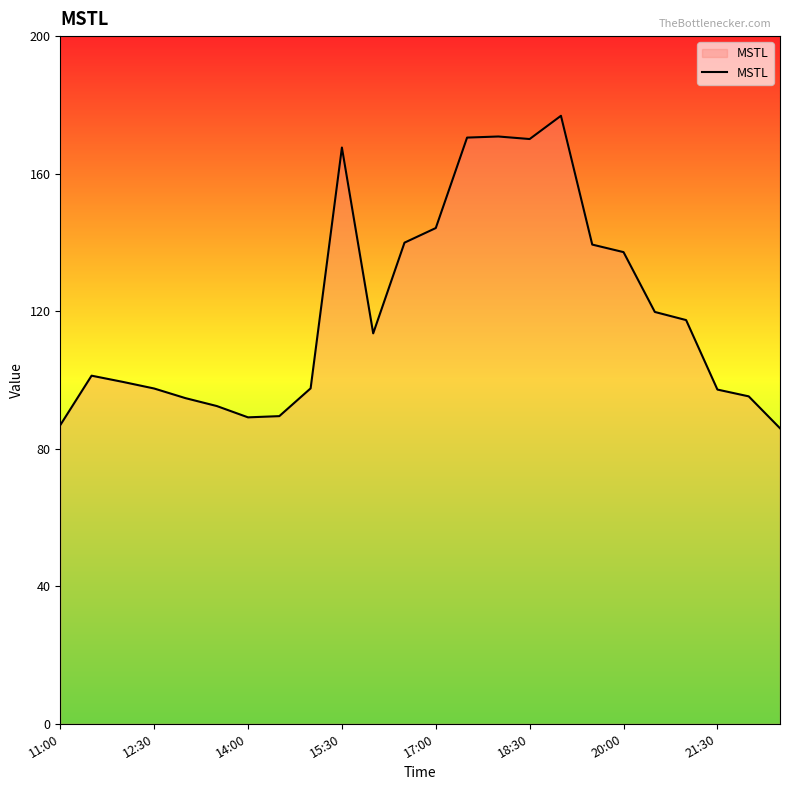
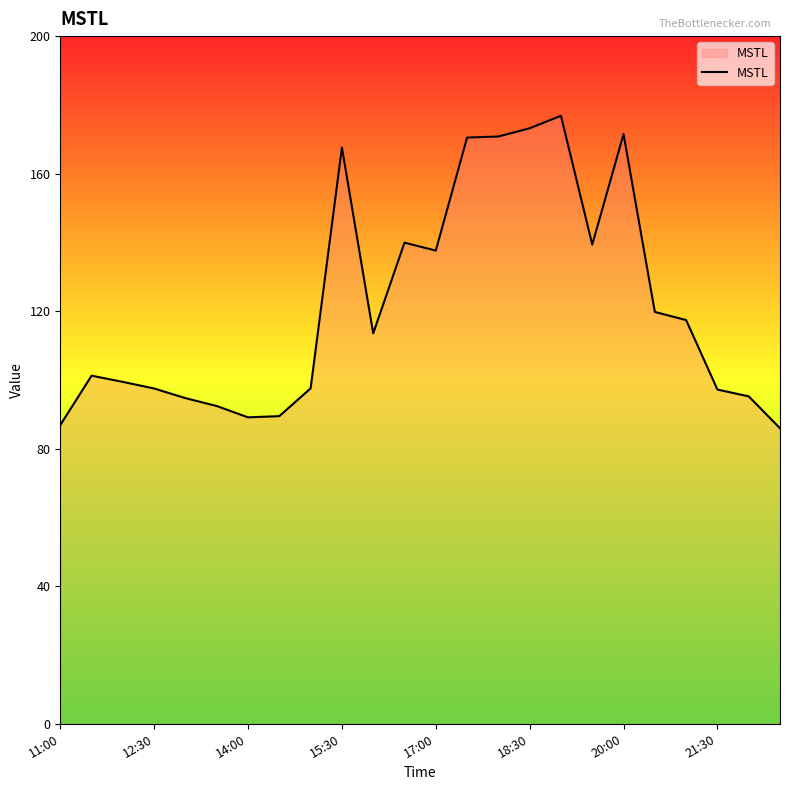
  {
    "11:00": 87,
    "12:30": 98,
    "14:00": 89,
    "15:30": 168,
-   "17:00": 144,
-   "18:30": 170,
-   "20:00": 137,
+   "17:00": 138,
+   "18:30": 173,
+   "20:00": 171,
    "21:30": 97
  }
